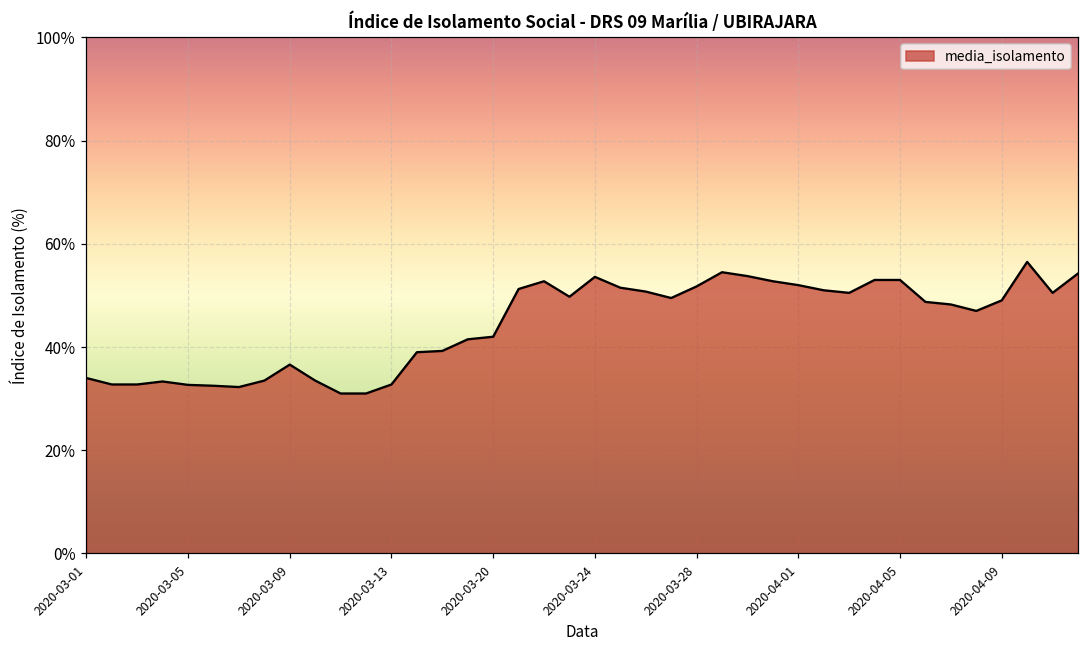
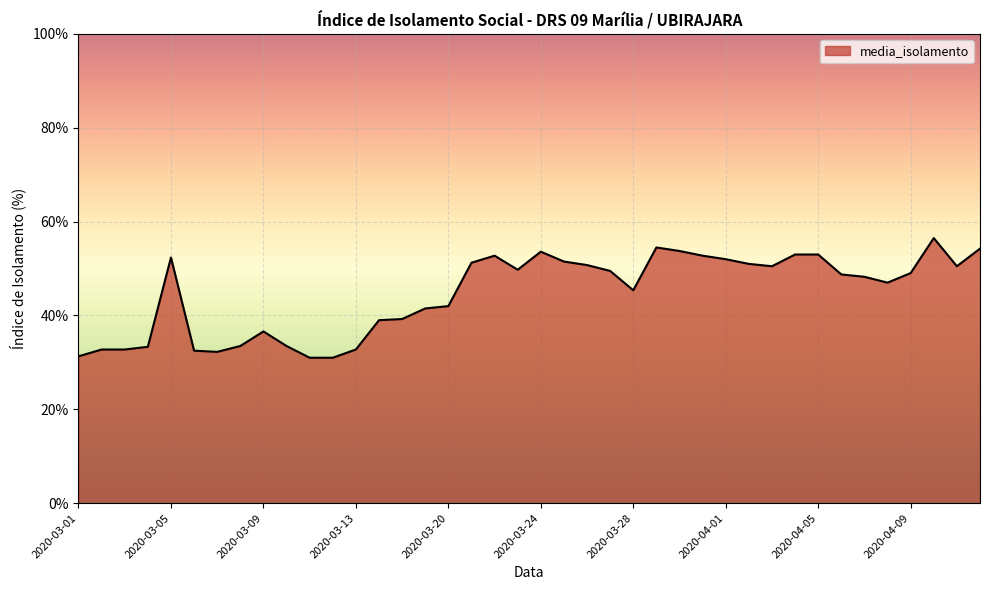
  {
-   "2020-03-01": "34%",
-   "2020-03-05": "33%",
+   "2020-03-01": "31%",
+   "2020-03-05": "52%",
    "2020-03-09": "37%",
    "2020-03-13": "33%",
    "2020-03-20": "42%",
    "2020-03-24": "54%",
-   "2020-03-28": "52%",
+   "2020-03-28": "45%",
    "2020-04-01": "52%",
    "2020-04-05": "53%",
    "2020-04-09": "49%"
  }
